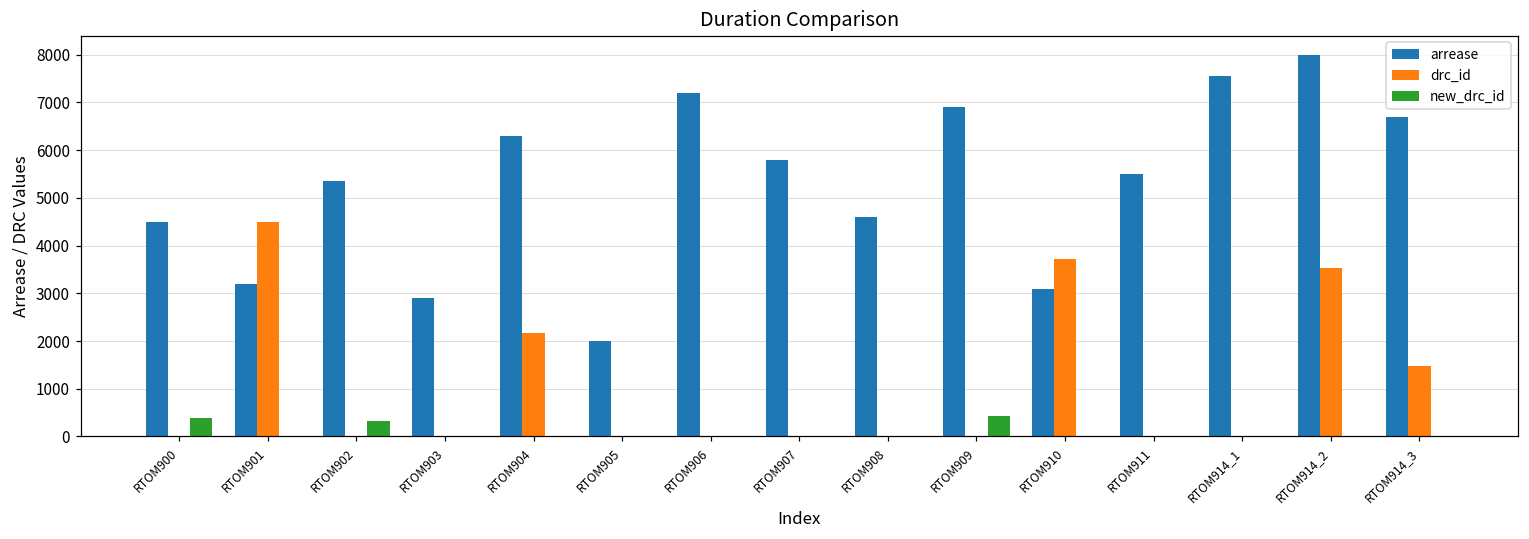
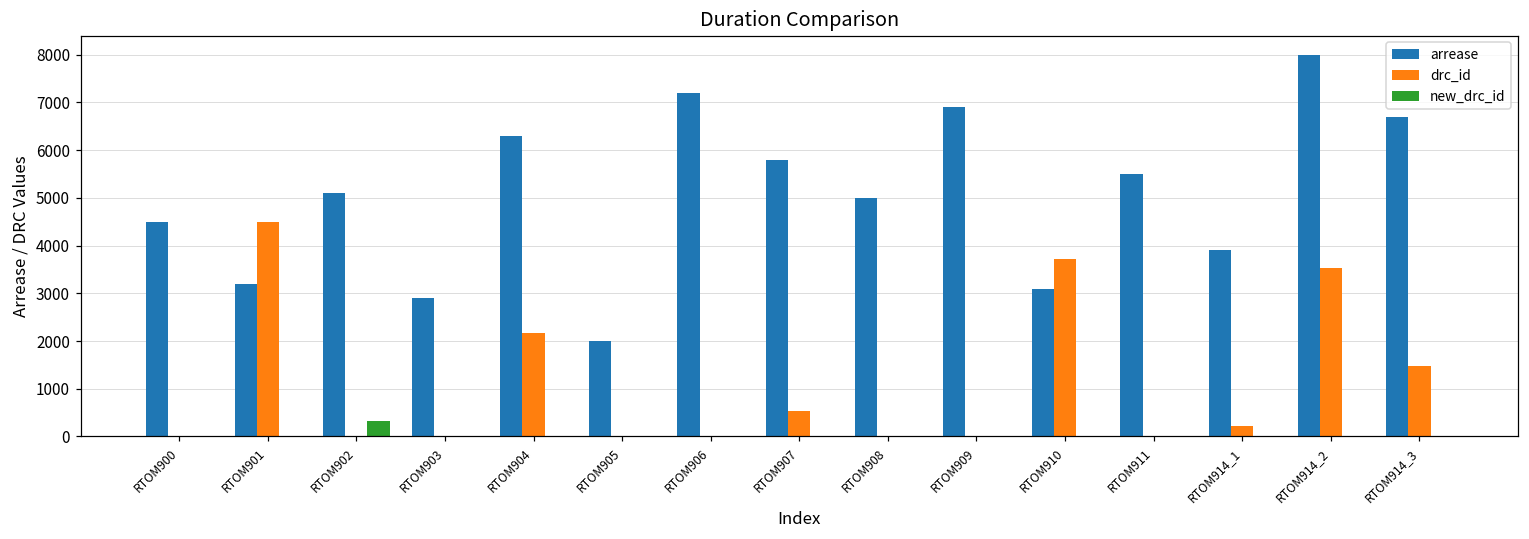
  {
    "arrease": {
      "RTOM900": 4500,
      "RTOM901": 3200,
-     "RTOM902": 5300,
+     "RTOM902": 5100,
      "RTOM903": 2900,
      "RTOM904": 6300,
      "RTOM905": 2000,
      "RTOM906": 7200,
      "RTOM907": 5800,
-     "RTOM908": 4600,
+     "RTOM908": 5000,
      "RTOM909": 6900,
      "RTOM910": 3100,
      "RTOM911": 5500,
-     "RTOM914_1": 7500,
+     "RTOM914_1": 3900,
      "RTOM914_2": 8000,
      "RTOM914_3": 6700
    },
    "drc_id": {
      "RTOM901": 4500,
      "RTOM904": 2200,
-     "RTOM907": 0,
+     "RTOM907": 500,
      "RTOM910": 3700,
-     "RTOM914_1": 0,
+     "RTOM914_1": 200,
      "RTOM914_2": 3500,
      "RTOM914_3": 1500
    },
    "new_drc_id": {
-     "RTOM900": 400,
+     "RTOM900": 0,
      "RTOM902": 300,
-     "RTOM909": 400
+     "RTOM909": 0
    }
  }
